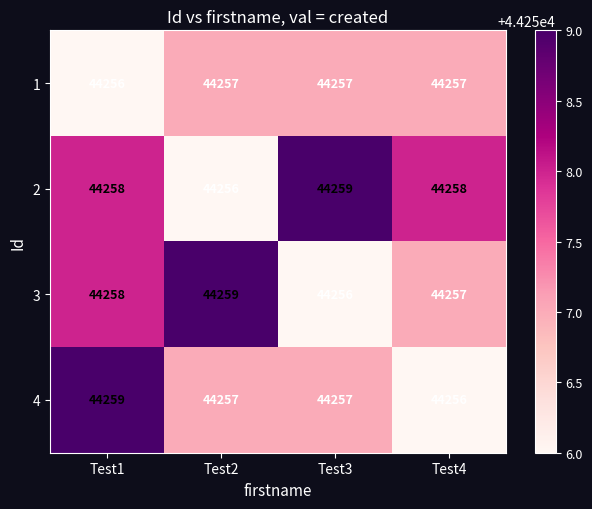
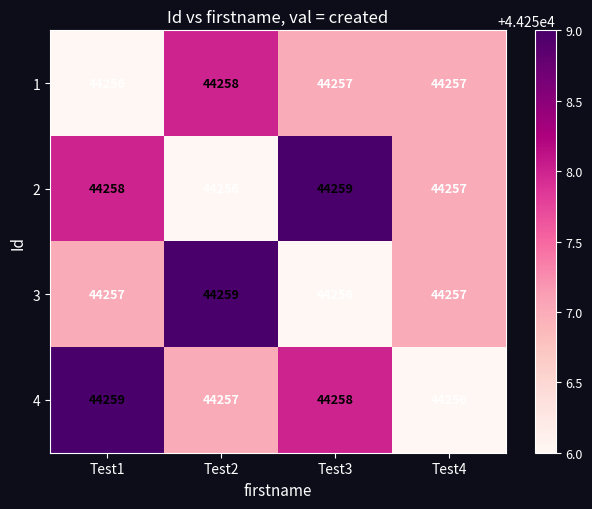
  {
    "1": {
-     "Test2": 44257,
+     "Test2": 44258,
      "Test3": 44257,
      "Test4": 44257
    },
    "2": {
      "Test1": 44258,
      "Test3": 44259,
-     "Test4": 44258
+     "Test4": 44257
    },
    "3": {
-     "Test1": 44258,
+     "Test1": 44257,
      "Test2": 44259,
      "Test4": 44257
    },
    "4": {
      "Test1": 44259,
      "Test2": 44257,
-     "Test3": 44257
+     "Test3": 44258
    }
  }
